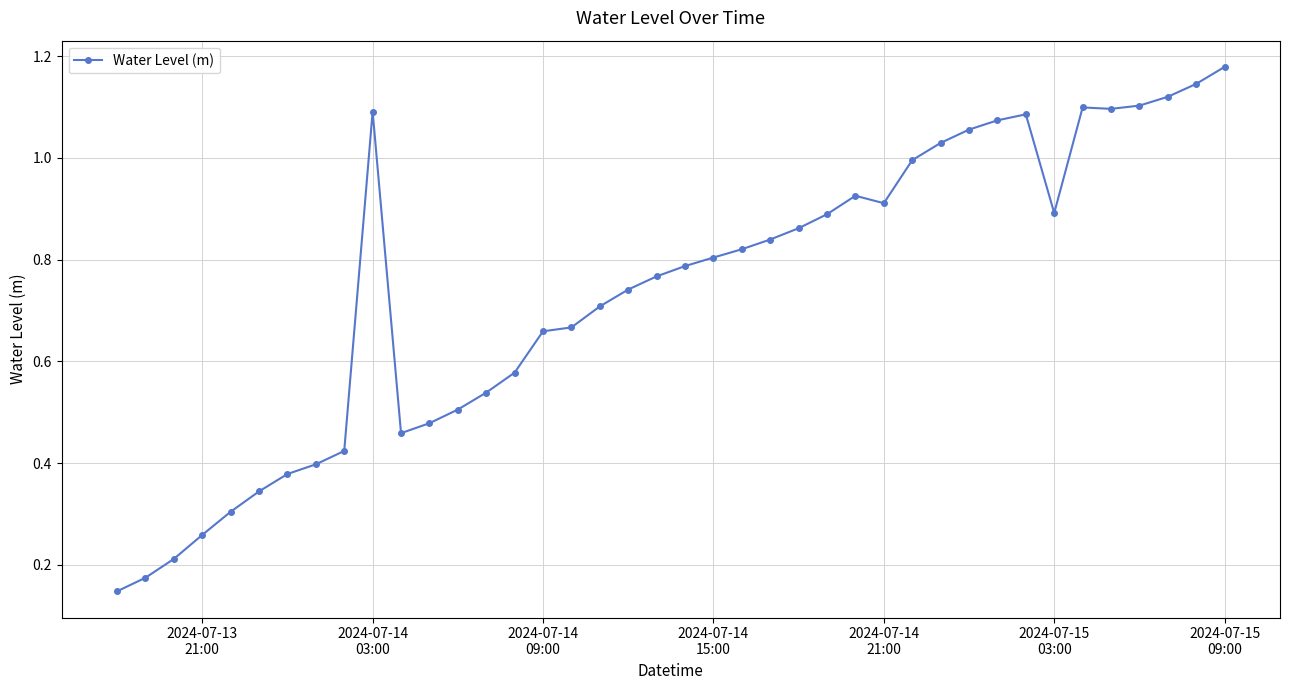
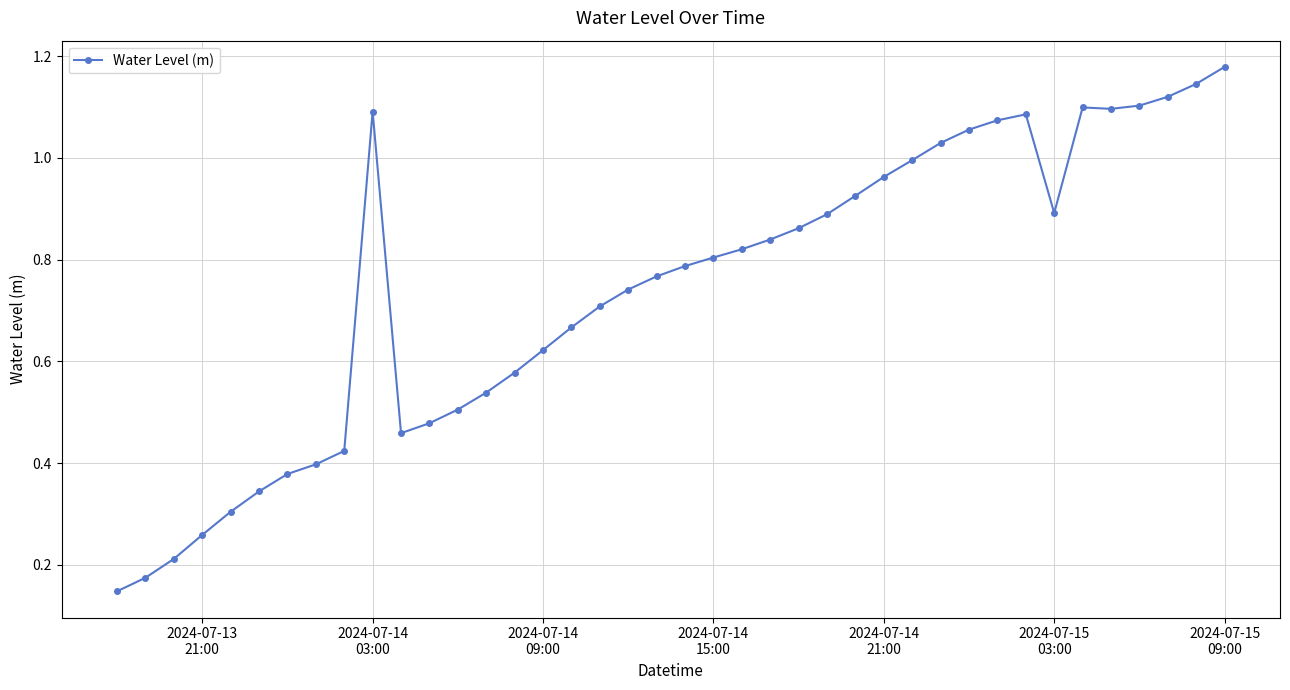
  {
    "2024-07-13 21:00": 0.26,
    "2024-07-14 03:00": 1.09,
-   "2024-07-14 09:00": 0.66,
+   "2024-07-14 09:00": 0.62,
    "2024-07-14 15:00": 0.80,
-   "2024-07-14 21:00": 0.91,
+   "2024-07-14 21:00": 0.96,
    "2024-07-15 03:00": 0.89,
    "2024-07-15 09:00": 1.18
  }
